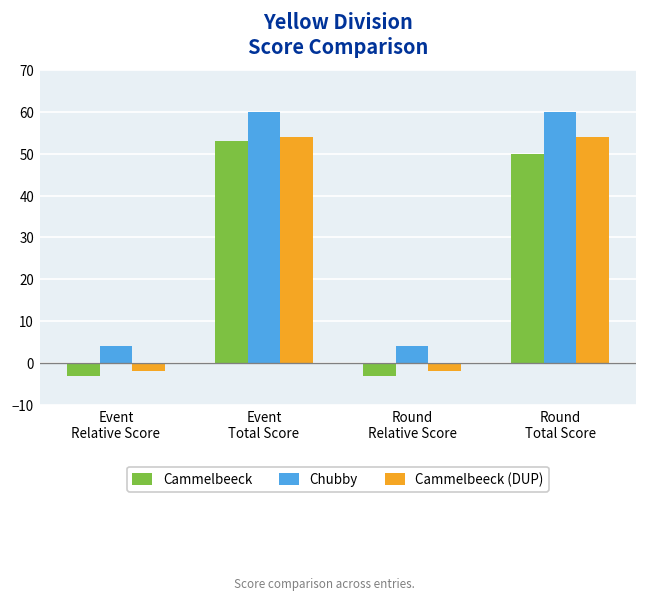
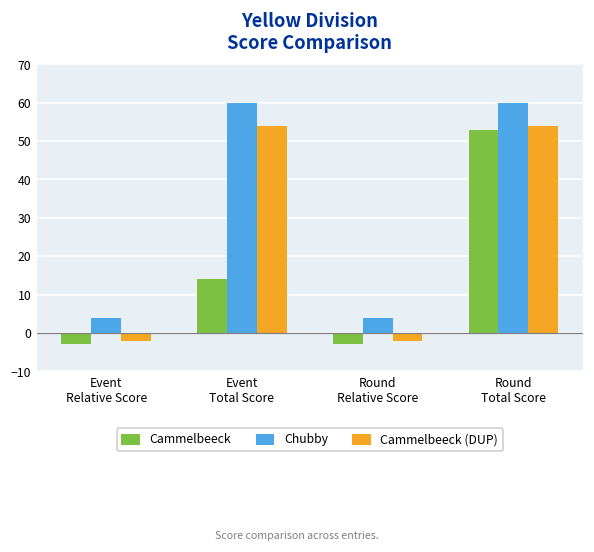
  {
    "Cammelbeeck": {
      "Event Relative Score": -3,
-     "Event Total Score": 53,
+     "Event Total Score": 14,
      "Round Relative Score": -3,
-     "Round Total Score": 50
+     "Round Total Score": 53
    },
    "Chubby": {
      "Event Relative Score": 4,
      "Event Total Score": 60,
      "Round Relative Score": 4,
      "Round Total Score": 60
    },
    "Cammelbeeck (DUP)": {
      "Event Relative Score": -2,
      "Event Total Score": 54,
      "Round Relative Score": -2,
      "Round Total Score": 54
    }
  }
